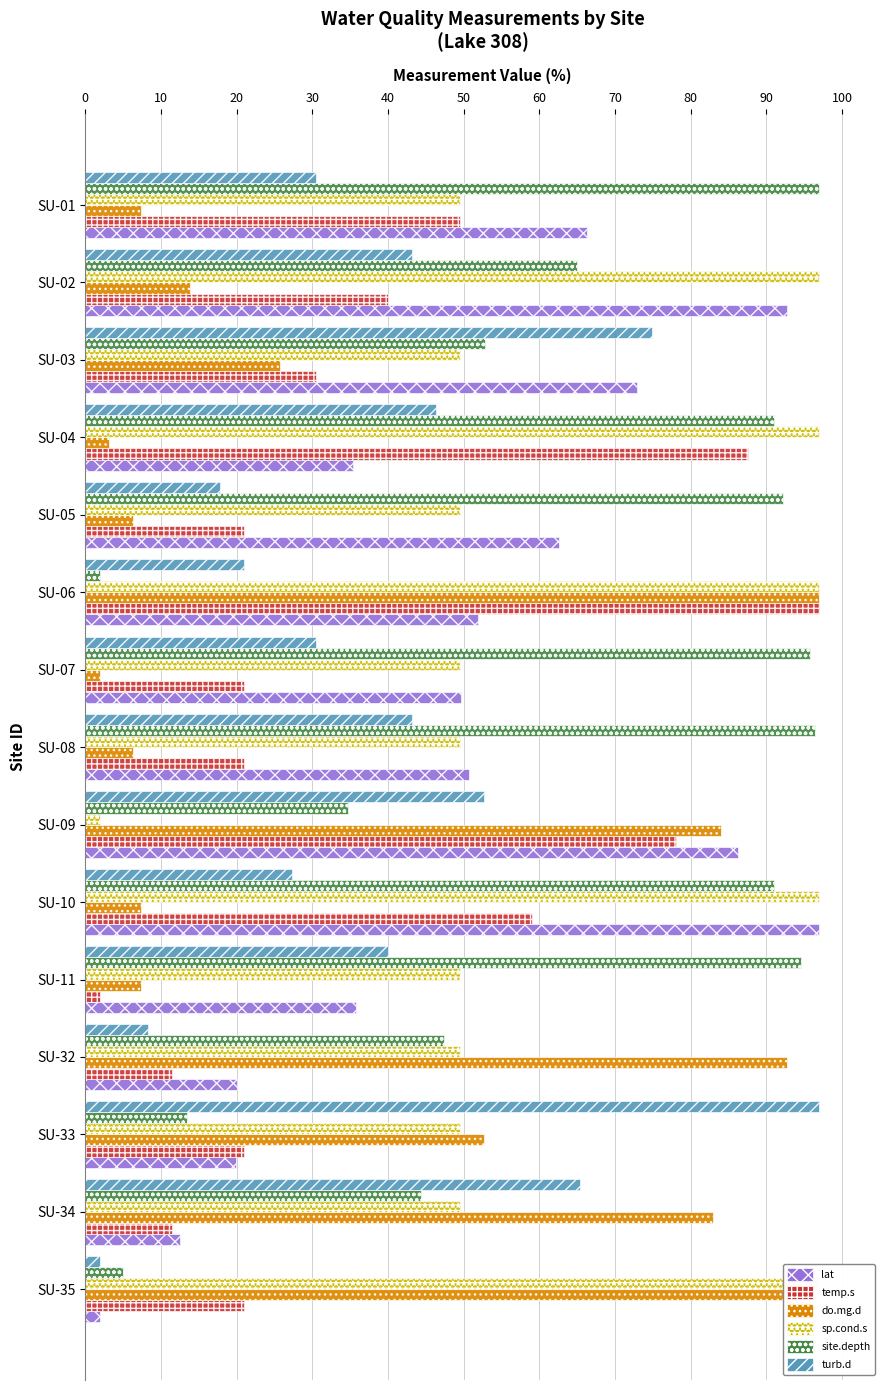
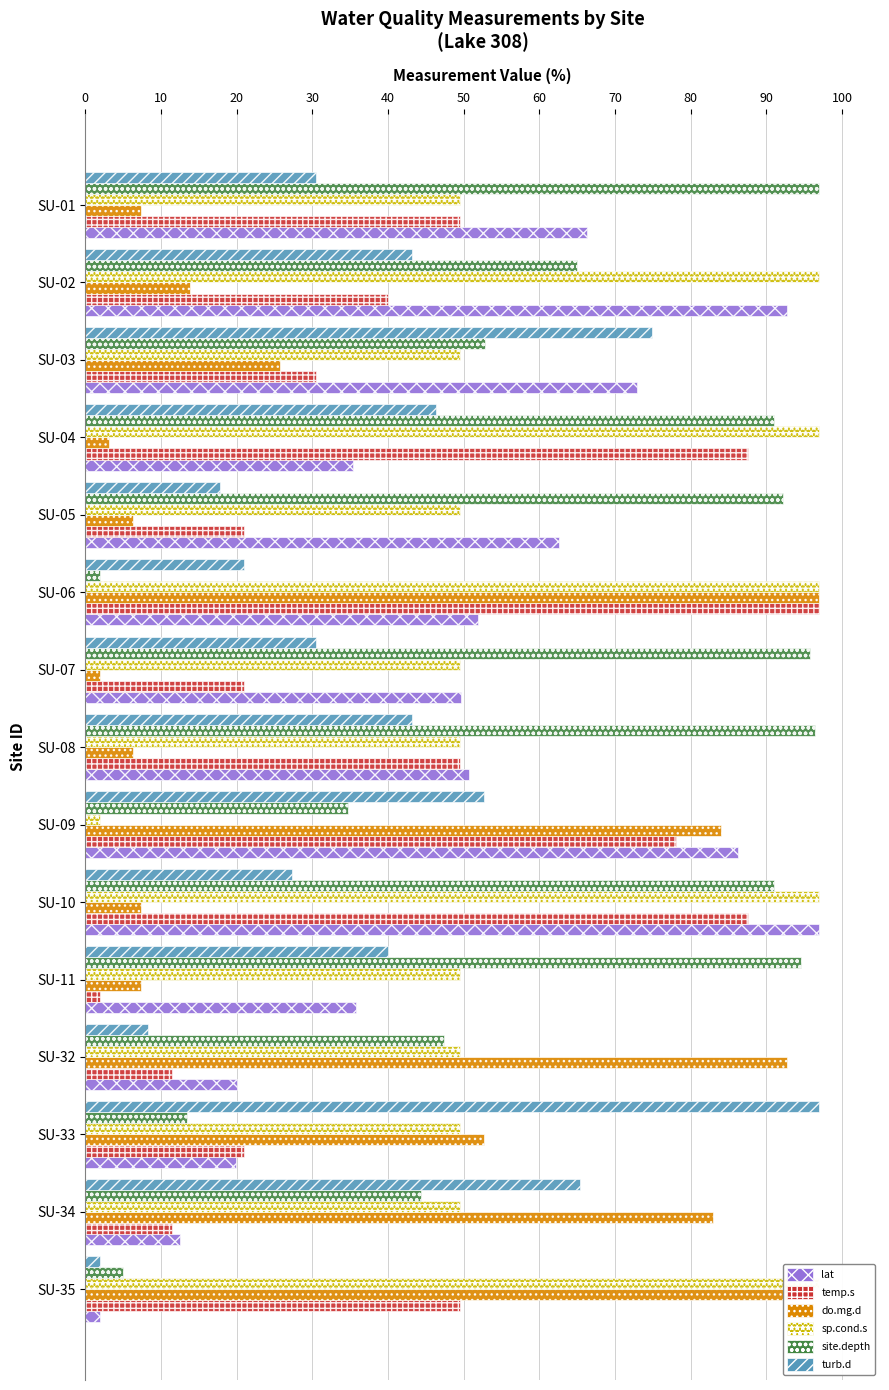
  {
    "lat": {
      "SU-01": 66,
      "SU-02": 93,
      "SU-03": 73,
      "SU-04": 35,
      "SU-05": 63,
      "SU-06": 52,
      "SU-07": 50,
      "SU-08": 51,
      "SU-09": 86,
      "SU-10": 97,
      "SU-11": 36,
      "SU-32": 20,
      "SU-33": 20,
      "SU-34": 13,
      "SU-35": 2
    },
    "temp.s": {
      "SU-01": 50,
      "SU-02": 40,
      "SU-03": 31,
      "SU-04": 87,
      "SU-05": 21,
      "SU-06": 97,
      "SU-07": 21,
-     "SU-08": 21,
+     "SU-08": 50,
      "SU-09": 78,
-     "SU-10": 59,
+     "SU-10": 87,
      "SU-11": 2,
      "SU-32": 12,
      "SU-33": 21,
      "SU-34": 12,
-     "SU-35": 21
+     "SU-35": 50
    },
    "site.depth": {
      "SU-01": 97,
      "SU-02": 65,
      "SU-03": 53,
      "SU-04": 91,
      "SU-05": 92,
      "SU-06": 2,
      "SU-07": 96,
      "SU-08": 96,
      "SU-09": 35,
      "SU-10": 91,
      "SU-11": 95,
      "SU-32": 47,
      "SU-33": 13,
      "SU-34": 44,
      "SU-35": 5
    },
    "turb.d": {
      "SU-01": 31,
      "SU-02": 43,
      "SU-03": 75,
      "SU-04": 46,
      "SU-05": 18,
      "SU-06": 21,
      "SU-07": 31,
      "SU-08": 43,
      "SU-09": 53,
      "SU-10": 27,
      "SU-11": 40,
      "SU-32": 8,
      "SU-33": 97,
      "SU-34": 65,
      "SU-35": 2
    }
  }
